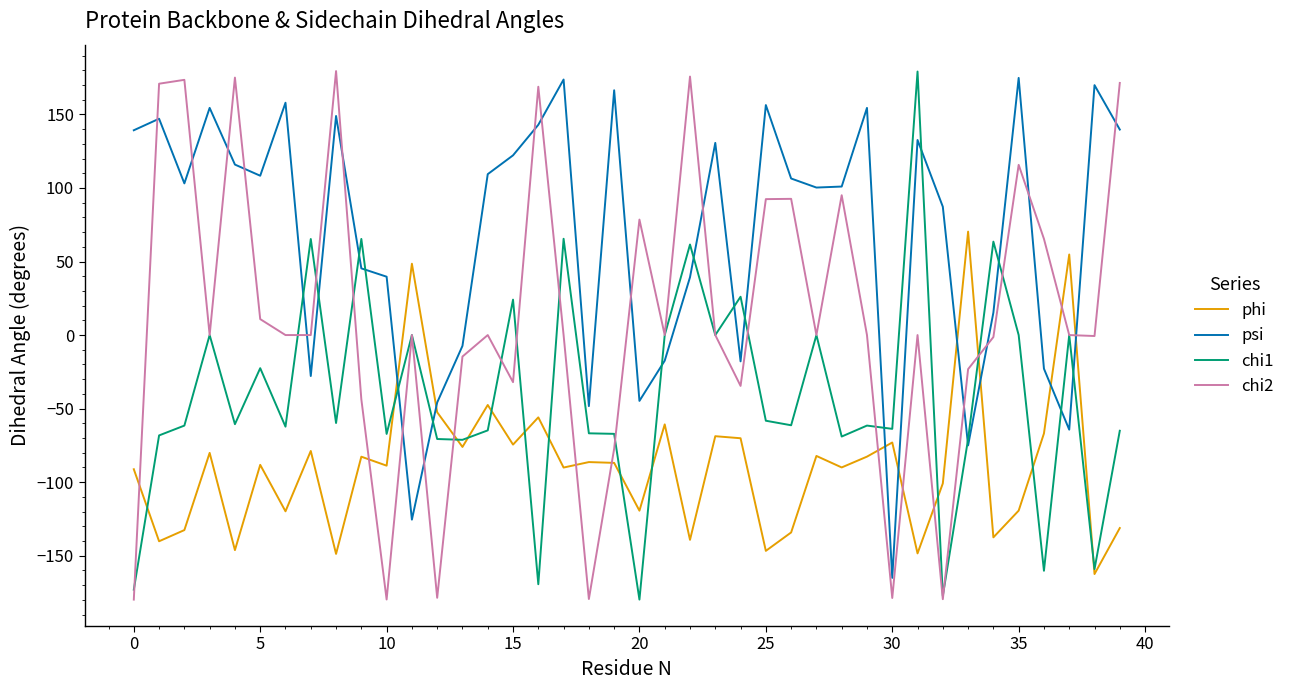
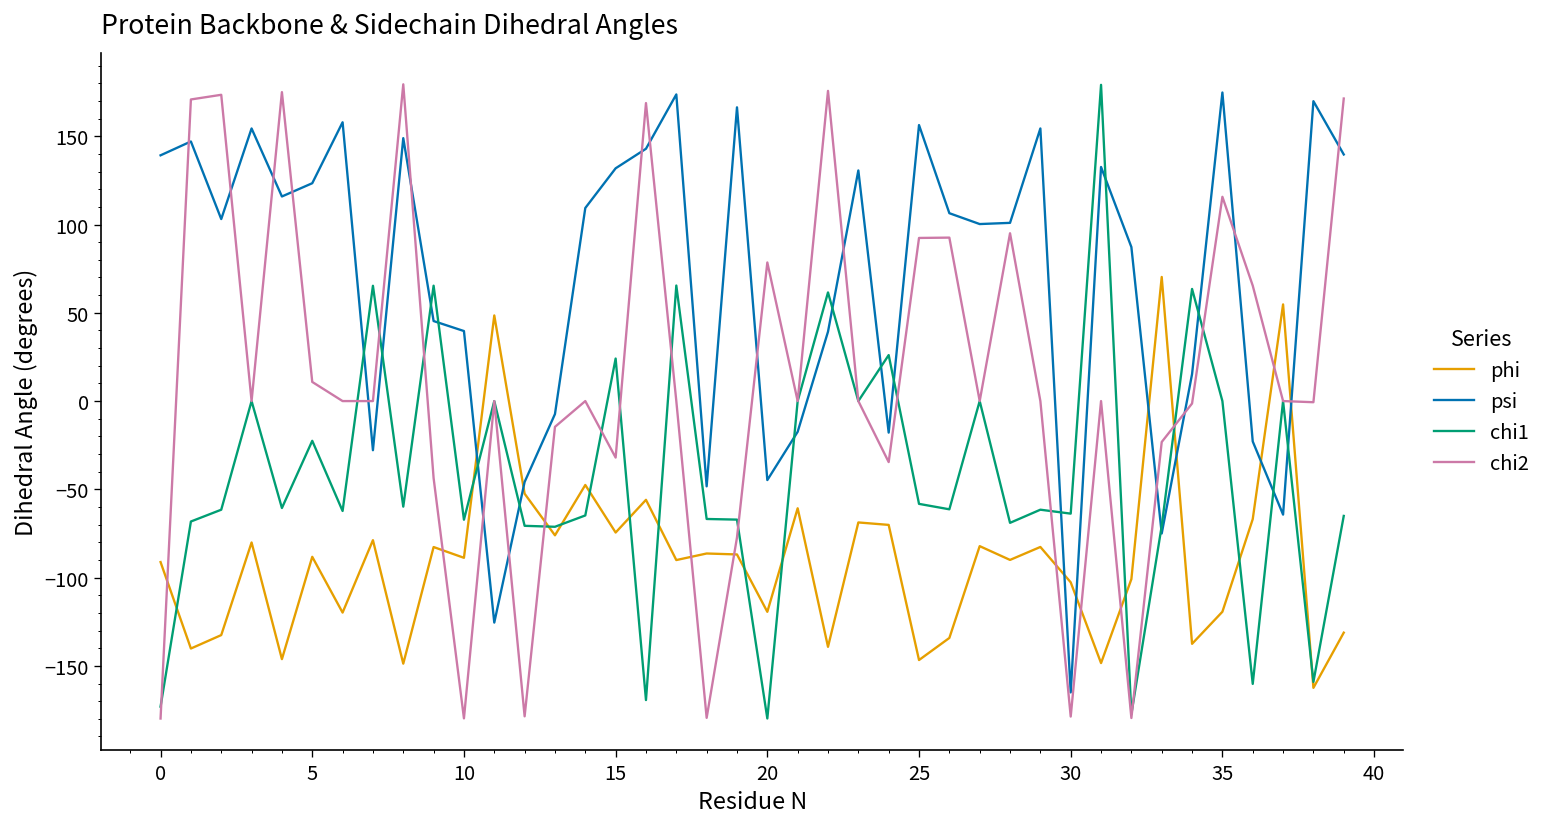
  {
    "phi": {
      "0": -91,
      "5": -88,
      "10": -89,
      "15": -74,
      "20": -119,
      "25": -147,
-     "30": -73,
+     "30": -103,
      "35": -119
    },
    "psi": {
      "0": 139,
-     "5": 108,
+     "5": 123,
      "10": 40,
-     "15": 122,
+     "15": 132,
      "20": -45,
      "25": 156,
      "30": -165,
      "35": 175
    },
    "chi1": {
      "0": -173,
      "5": -23,
      "10": -67,
      "15": 24,
      "20": -180,
      "25": -58,
      "30": -64,
      "35": 0
    },
    "chi2": {
      "0": -180,
      "5": 11,
      "10": -180,
      "15": -32,
      "20": 79,
      "25": 92,
      "30": -179,
      "35": 116
    }
  }
